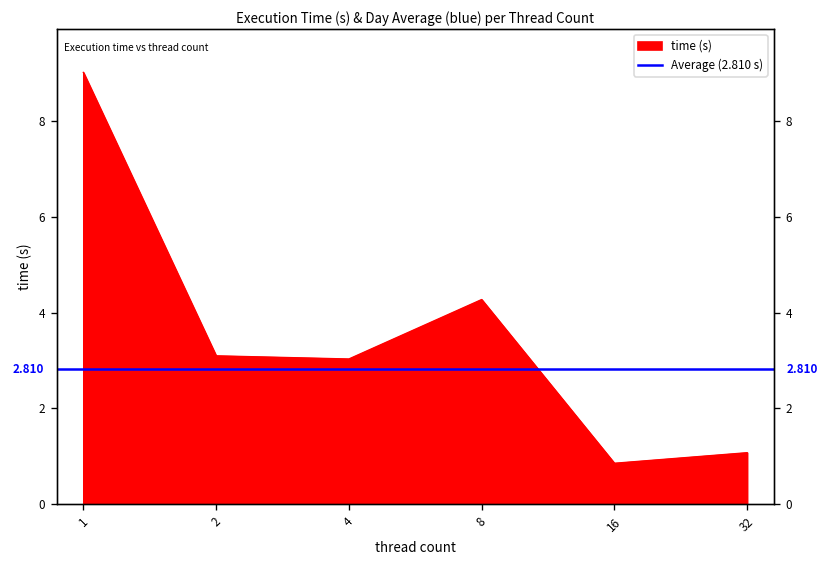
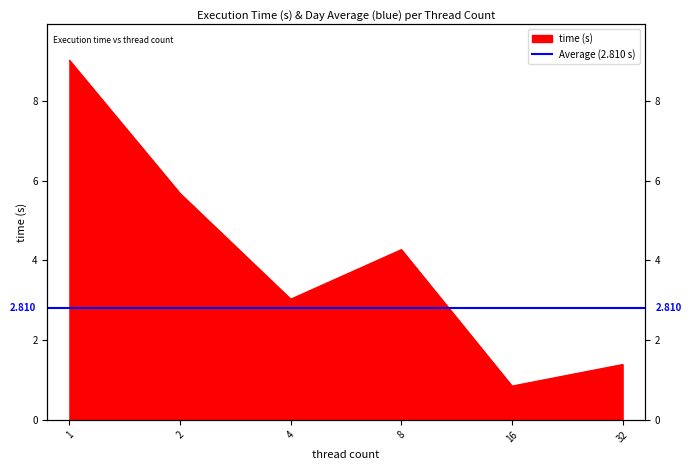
  {
    "1": 9.0,
-   "2": 3.1,
+   "2": 5.7,
    "4": 3.0,
    "8": 4.3,
    "16": 0.8,
-   "32": 1.1
+   "32": 1.4
  }
